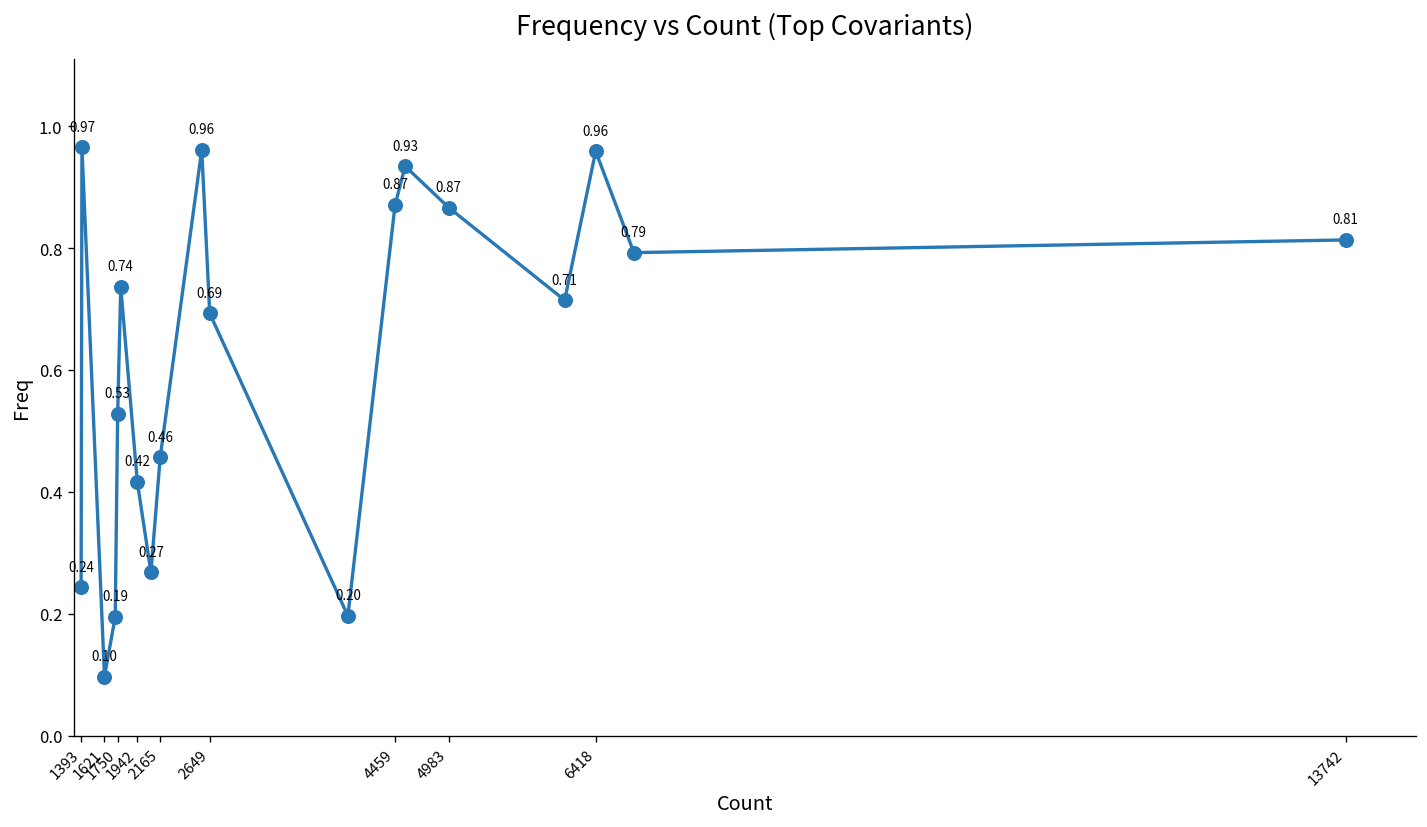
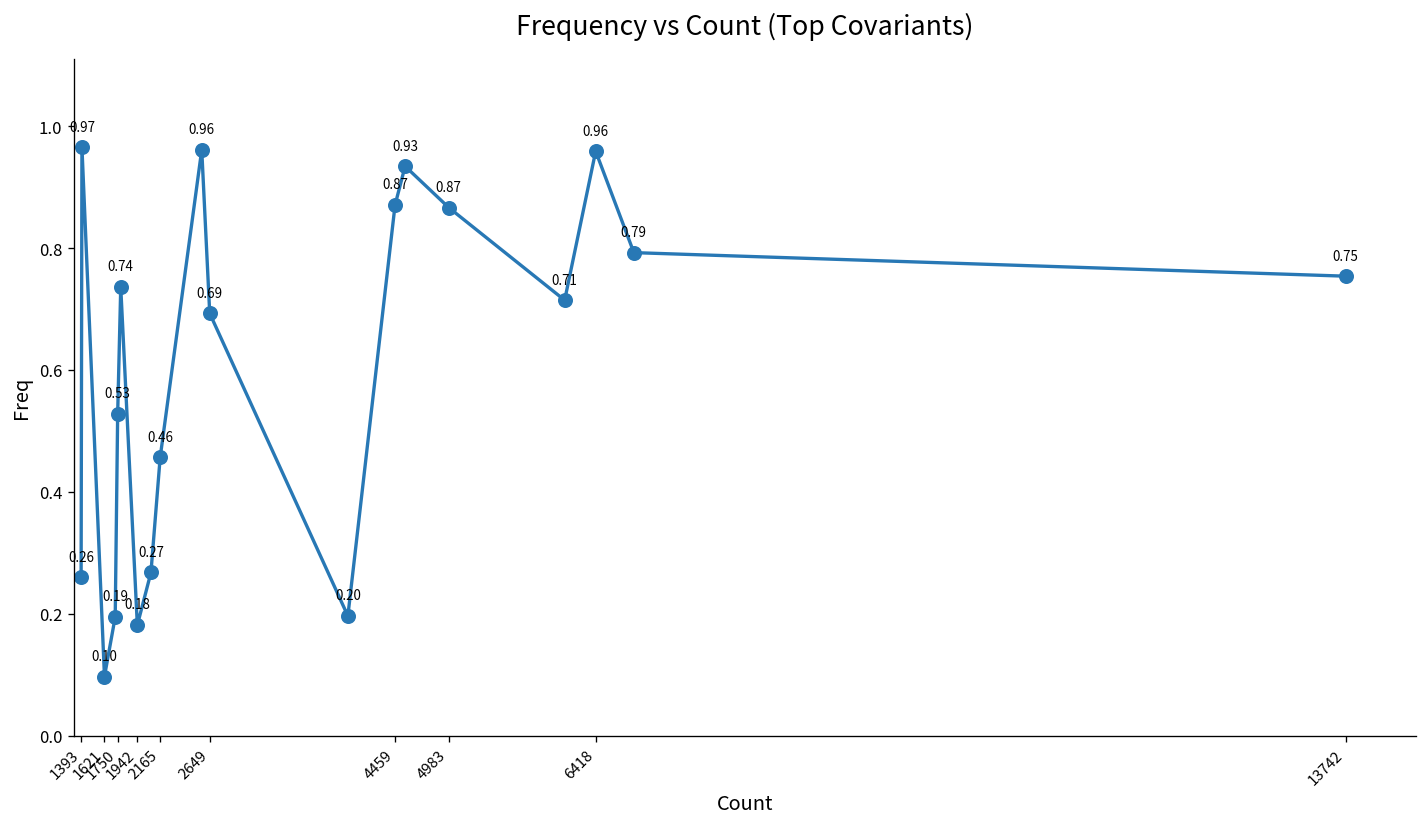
  {
-   "1393": 0.24,
+   "1393": 0.26,
    "1621": 0.10,
    "1750": 0.53,
-   "1942": 0.42,
+   "1942": 0.18,
    "2165": 0.46,
    "2649": 0.69,
    "4459": 0.87,
    "4983": 0.87,
    "6418": 0.96,
-   "13742": 0.81
+   "13742": 0.75
  }
